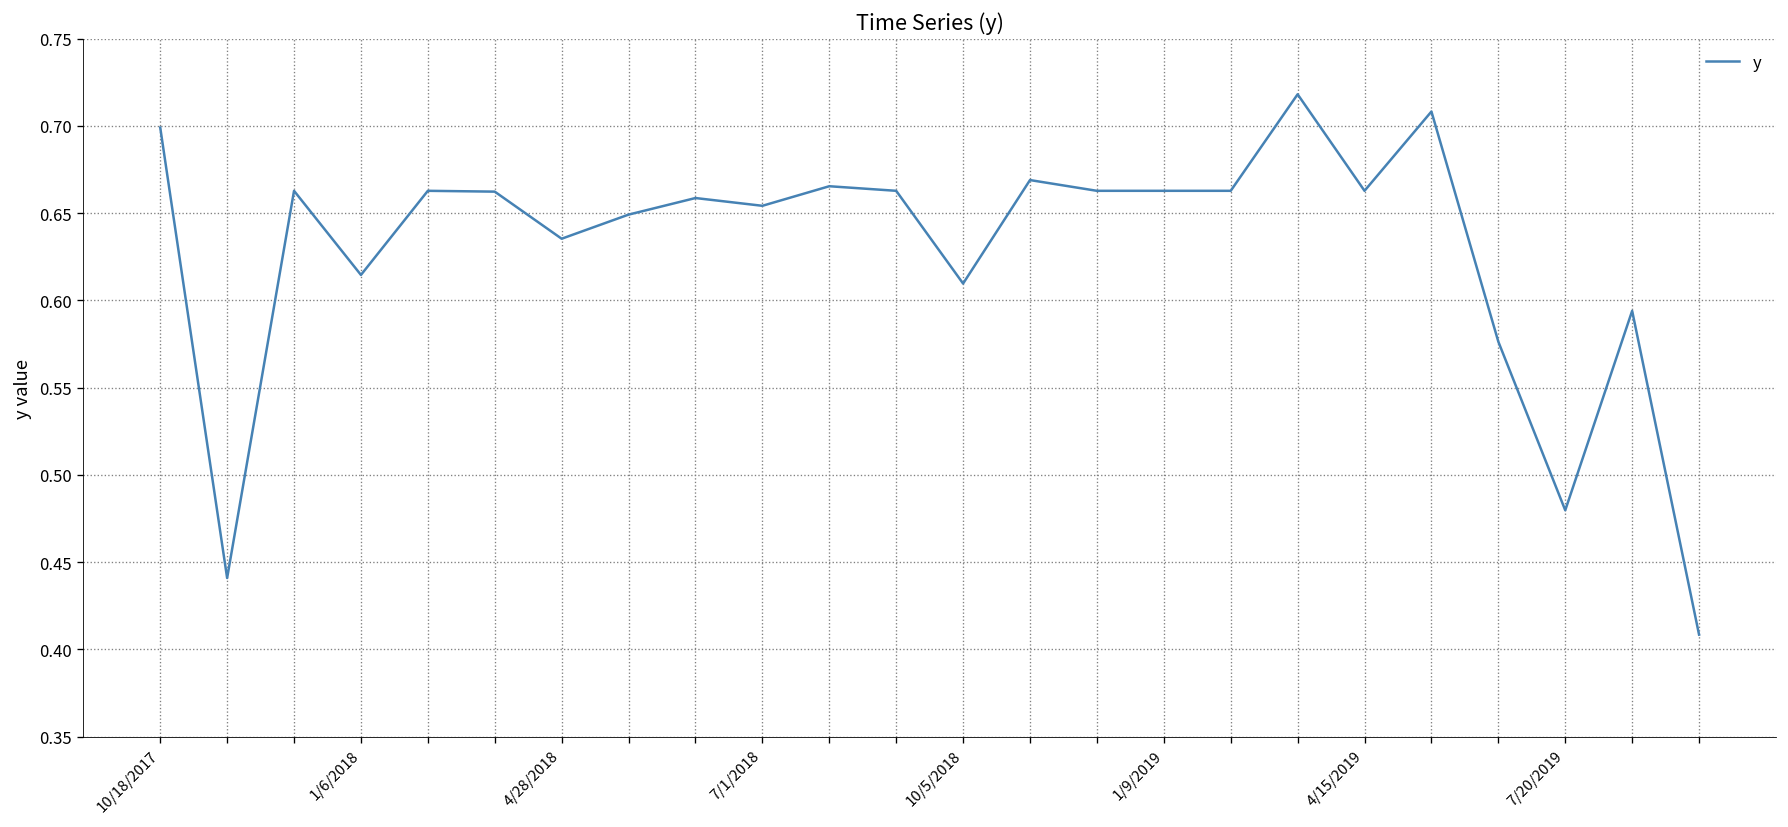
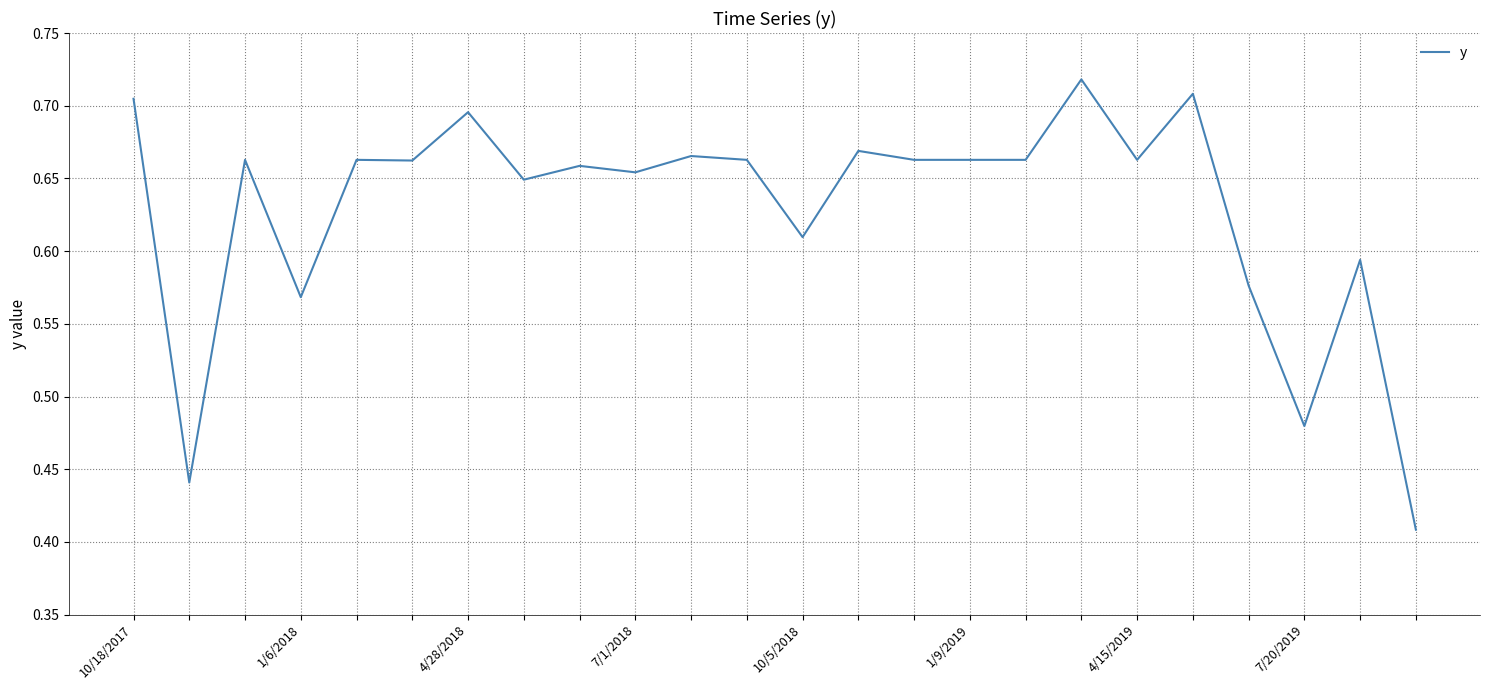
  {
-   "10/18/2017": 0.699,
-   "1/6/2018": 0.615,
-   "4/28/2018": 0.635,
+   "10/18/2017": 0.705,
+   "1/6/2018": 0.568,
+   "4/28/2018": 0.696,
    "7/1/2018": 0.654,
    "10/5/2018": 0.610,
    "1/9/2019": 0.663,
    "4/15/2019": 0.663,
    "7/20/2019": 0.480
  }
